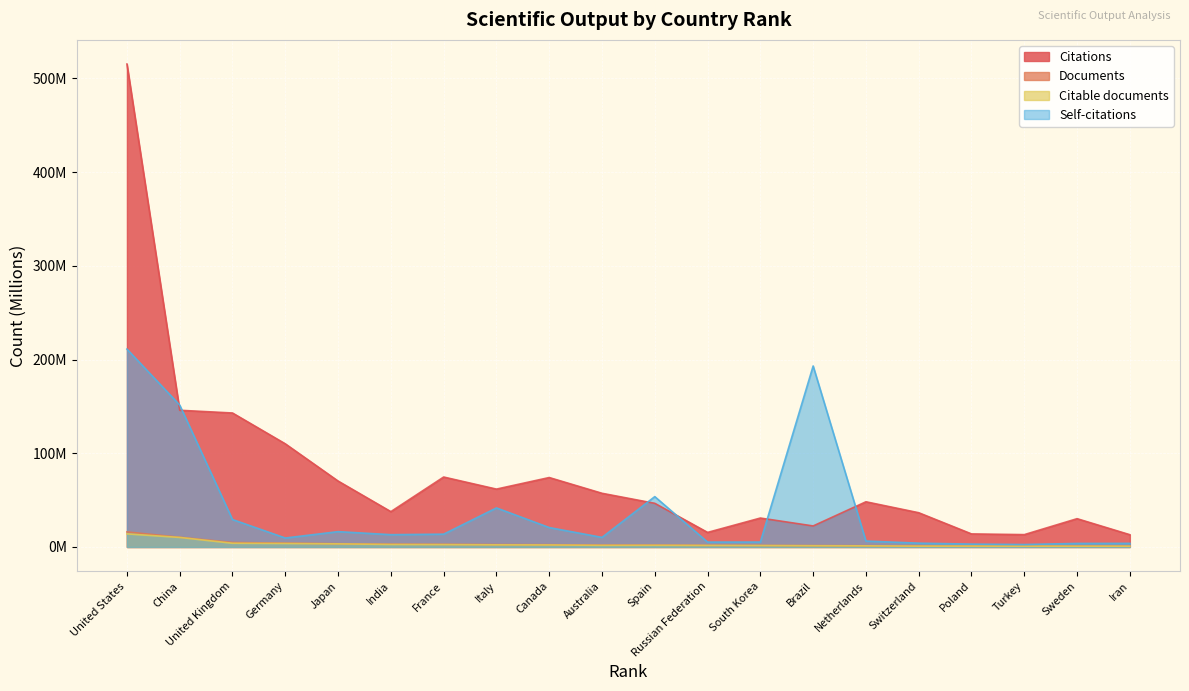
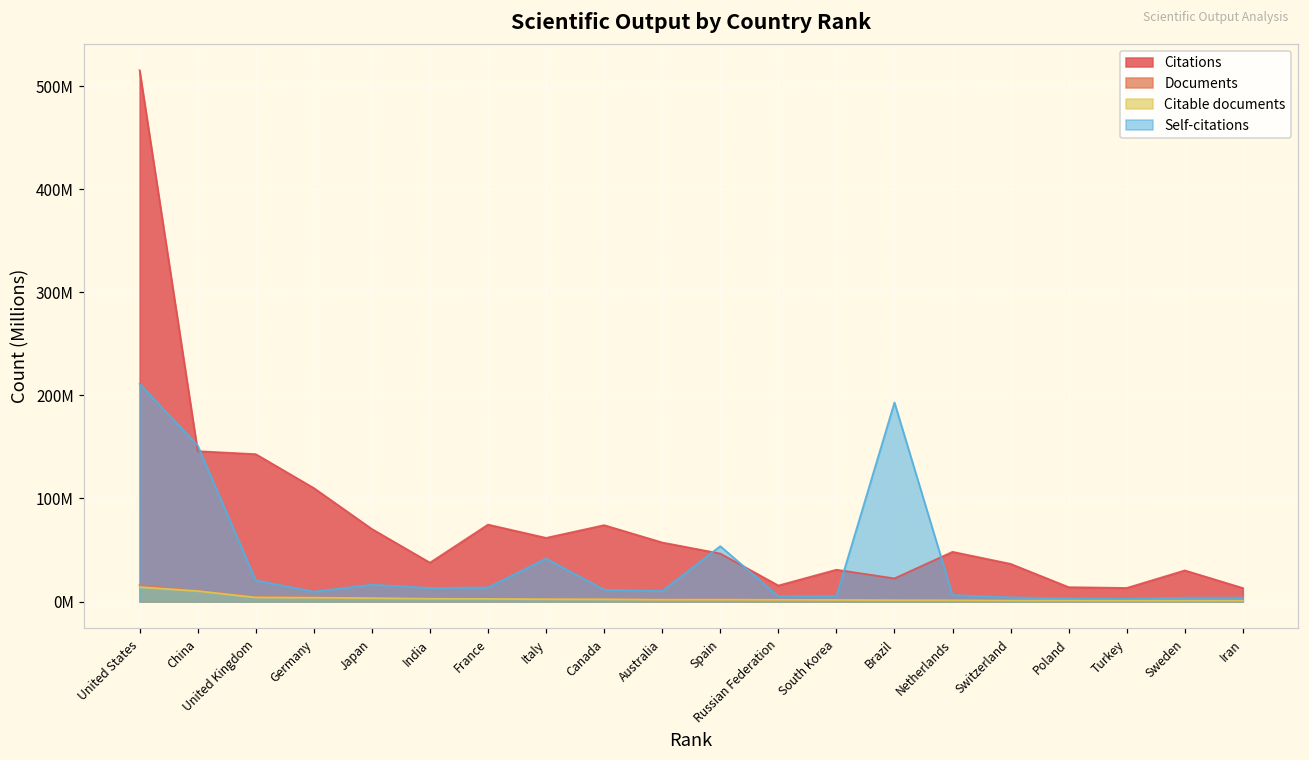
  {
    "Self-citations": {
      "United States": 210000000,
      "China": 150000000,
-     "United Kingdom": 30000000,
+     "United Kingdom": 20000000,
      "Germany": 10000000,
      "Japan": 20000000,
      "India": 10000000,
      "France": 10000000,
      "Italy": 40000000,
-     "Canada": 20000000,
+     "Canada": 10000000,
      "Australia": 10000000,
      "Spain": 50000000,
      "Russian Federation": 10000000,
      "South Korea": 10000000,
      "Brazil": 190000000,
      "Netherlands": 10000000,
      "Switzerland": 0,
      "Sweden": 0,
      "Iran": 0
    }
  }
